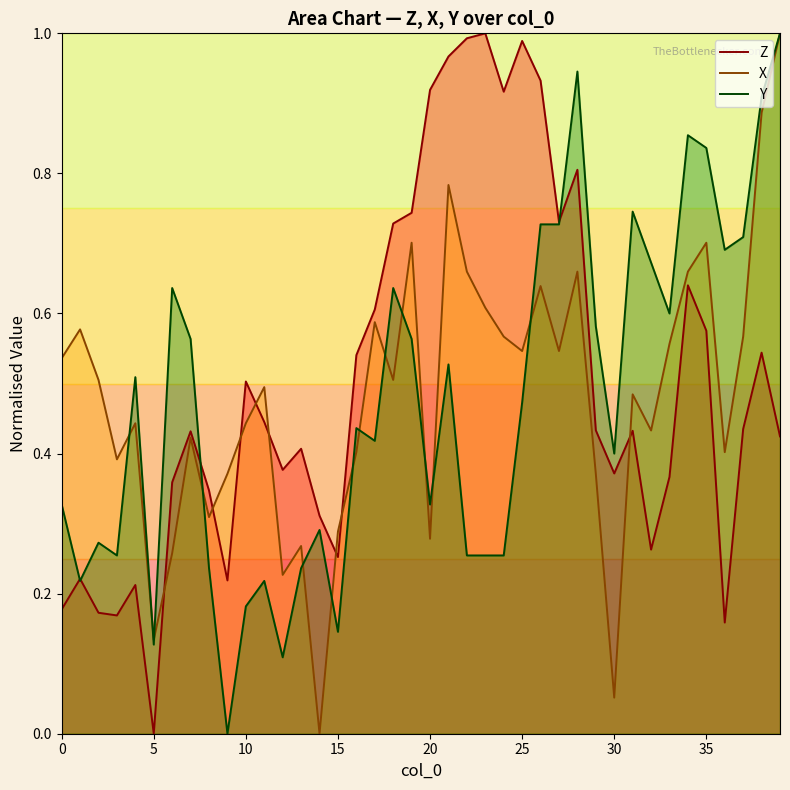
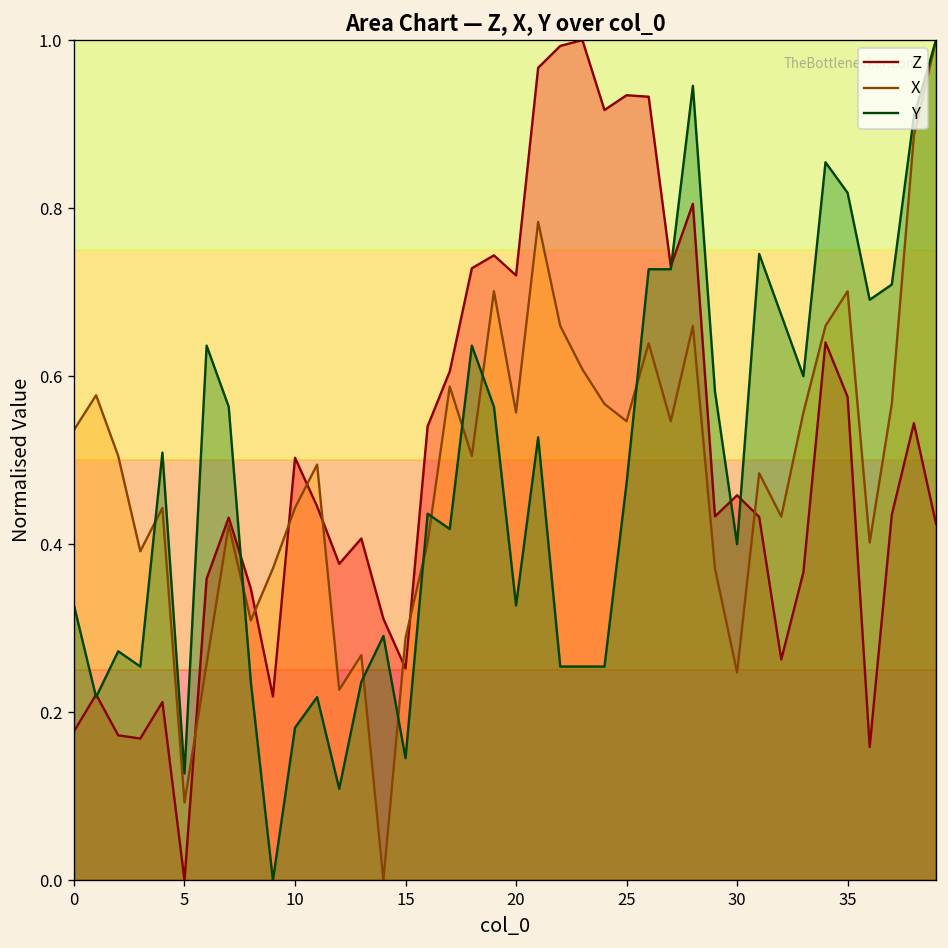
  {
    "Z": {
      "0": 0.18,
      "5": 0.00,
      "10": 0.50,
      "15": 0.25,
-     "20": 0.92,
-     "25": 0.99,
-     "30": 0.37,
+     "20": 0.72,
+     "25": 0.93,
+     "30": 0.46,
      "35": 0.58
    },
    "X": {
      "0": 0.54,
-     "5": 0.13,
+     "5": 0.09,
      "10": 0.44,
      "15": 0.29,
-     "20": 0.28,
+     "20": 0.56,
      "25": 0.55,
-     "30": 0.05,
+     "30": 0.25,
      "35": 0.70
    },
    "Y": {
      "0": 0.33,
      "5": 0.13,
      "10": 0.18,
      "15": 0.15,
      "20": 0.33,
      "25": 0.47,
      "30": 0.40,
-     "35": 0.84
+     "35": 0.82
    }
  }
